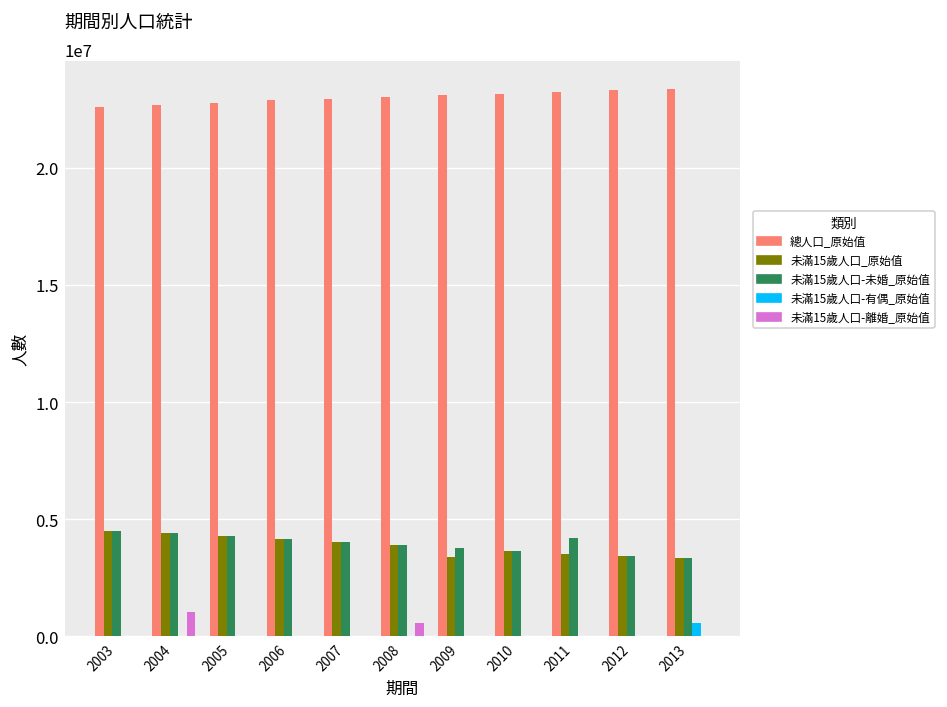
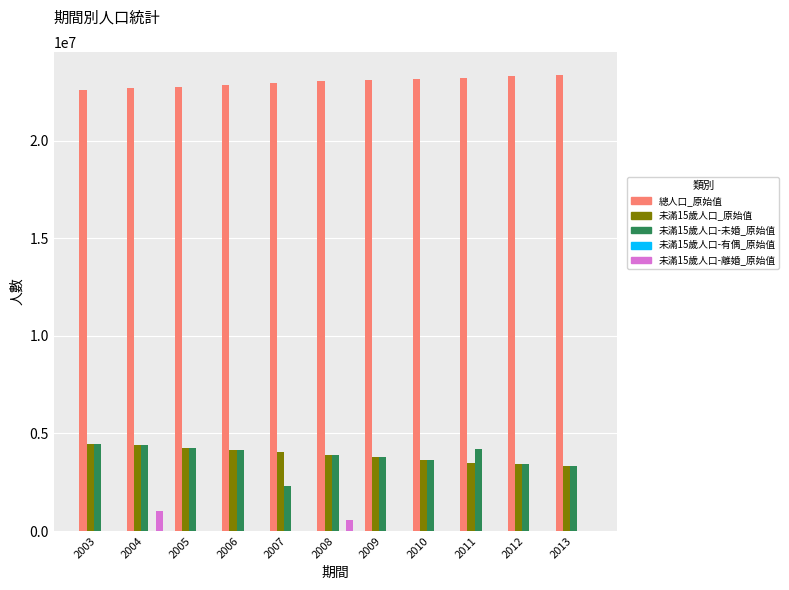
  {
    "總人口_原始值": {
      "2003": 22600000,
      "2004": 22700000,
      "2005": 22800000,
      "2006": 22900000,
      "2007": 23000000,
      "2008": 23000000,
      "2009": 23100000,
      "2010": 23200000,
      "2011": 23200000,
      "2012": 23300000,
      "2013": 23400000
    },
    "未滿15歲人口_原始值": {
      "2003": 4500000,
      "2004": 4400000,
      "2005": 4300000,
      "2006": 4100000,
      "2007": 4000000,
      "2008": 3900000,
-     "2009": 3400000,
+     "2009": 3800000,
      "2010": 3600000,
      "2011": 3500000,
      "2012": 3400000,
      "2013": 3300000
    },
    "未滿15歲人口-未婚_原始值": {
      "2003": 4500000,
      "2004": 4400000,
      "2005": 4300000,
      "2006": 4100000,
-     "2007": 4000000,
+     "2007": 2300000,
      "2008": 3900000,
      "2009": 3800000,
      "2010": 3600000,
      "2011": 4200000,
      "2012": 3400000,
      "2013": 3300000
    },
    "未滿15歲人口-有偶_原始值": {
-     "2013": 600000
+     "2013": 0
    },
    "未滿15歲人口-離婚_原始值": {
      "2003": 0,
      "2004": 1000000,
      "2005": 0,
      "2006": 0,
      "2007": 0,
      "2008": 600000,
      "2009": 0,
      "2013": 0
    }
  }
